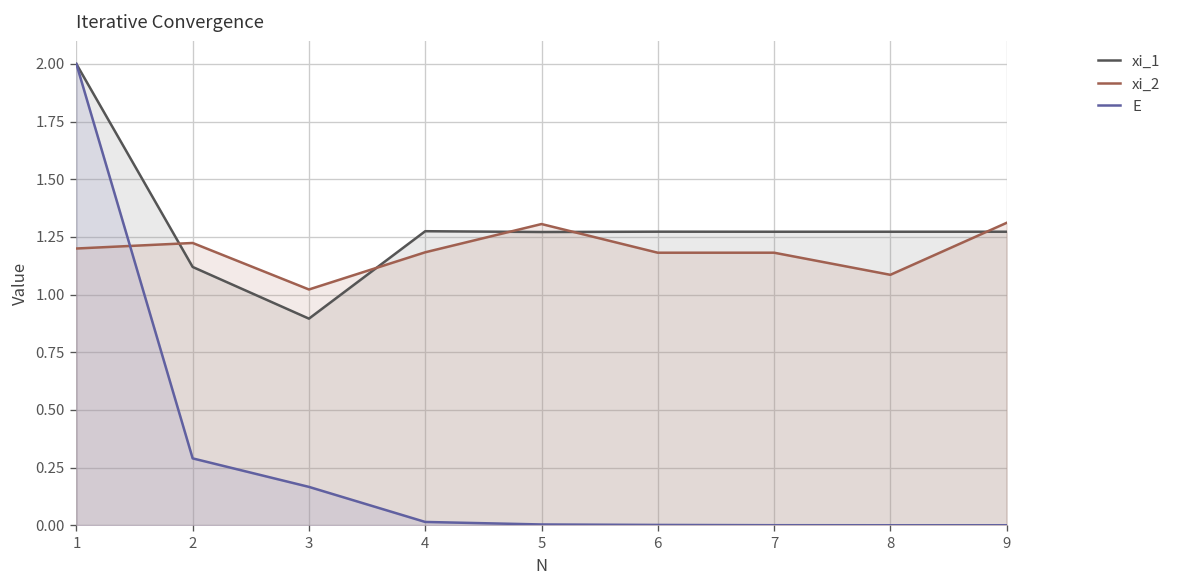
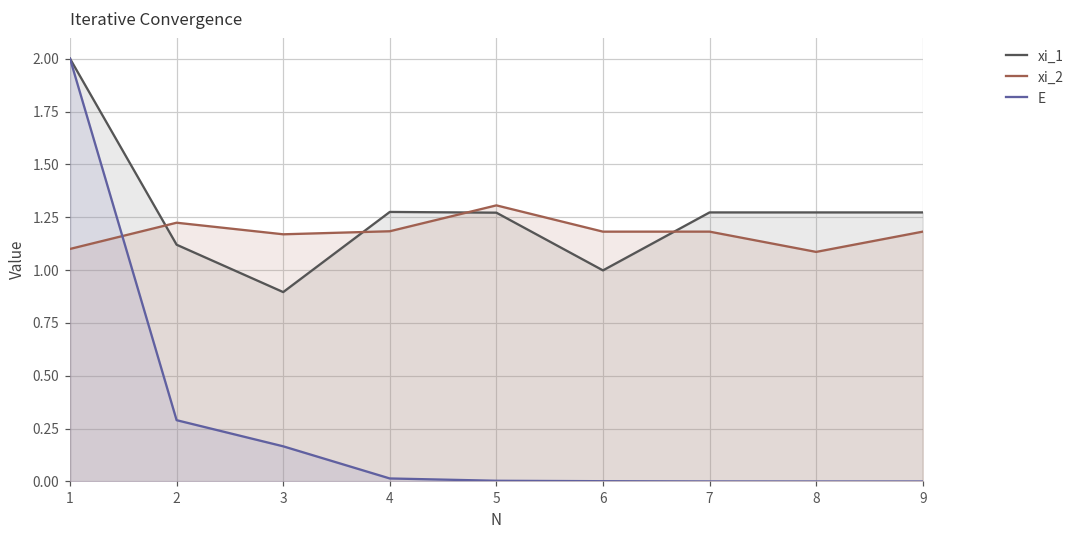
  {
    "xi_1": {
      "2": 1.12,
      "3": 0.90,
      "4": 1.28,
      "5": 1.27,
-     "6": 1.27,
+     "6": 1.00,
      "7": 1.27,
      "8": 1.27,
      "9": 1.27
    },
    "xi_2": {
-     "1": 1.2,
+     "1": 1.1,
      "2": 1.22,
-     "3": 1.02,
+     "3": 1.17,
      "4": 1.18,
      "5": 1.31,
      "6": 1.18,
      "7": 1.18,
      "8": 1.09,
-     "9": 1.31
+     "9": 1.18
    },
    "E": {
      "2": 0.29,
      "3": 0.17,
      "4": 0.01,
      "5": 0.00,
      "6": 0.00,
      "7": 0.00,
      "8": 0.00,
      "9": 0.00
    }
  }
